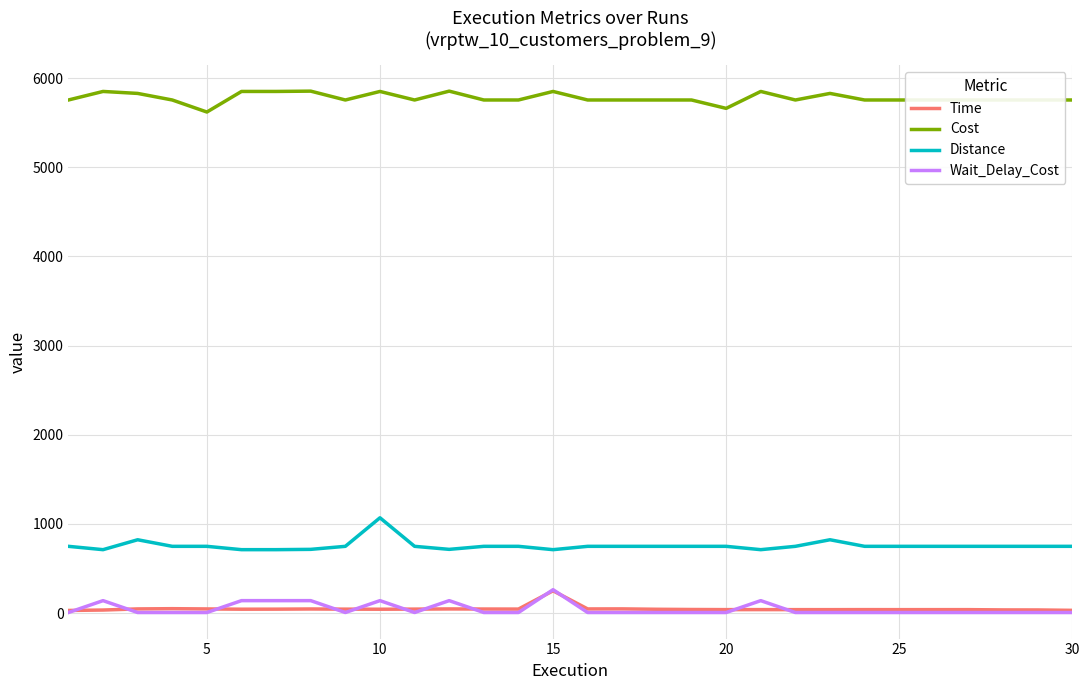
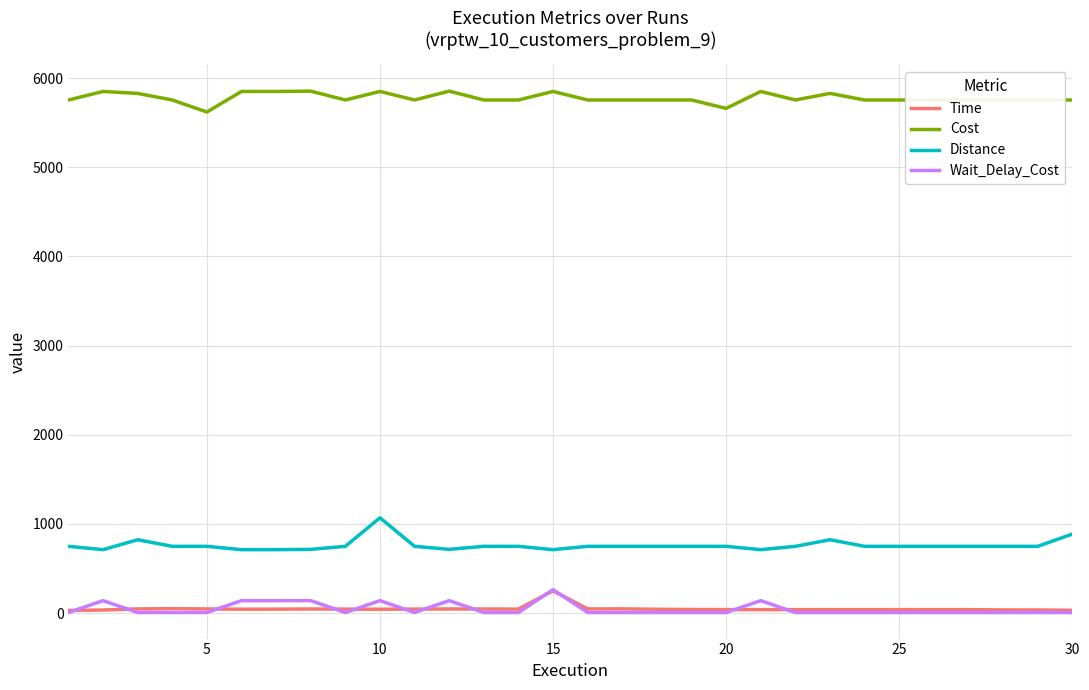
  {
    "Time": {
      "5": 0,
      "10": 0,
      "20": 0,
      "25": 0
    },
    "Cost": {
      "5": 5600,
      "10": 5900,
      "15": 5900,
      "20": 5700,
      "25": 5800,
      "30": 5800
    },
    "Distance": {
      "5": 700,
      "10": 1100,
      "15": 700,
      "20": 700,
      "25": 700,
-     "30": 700
+     "30": 900
    },
    "Wait_Delay_Cost": {
      "5": 0,
      "10": 100,
      "20": 0,
      "25": 0
    }
  }
